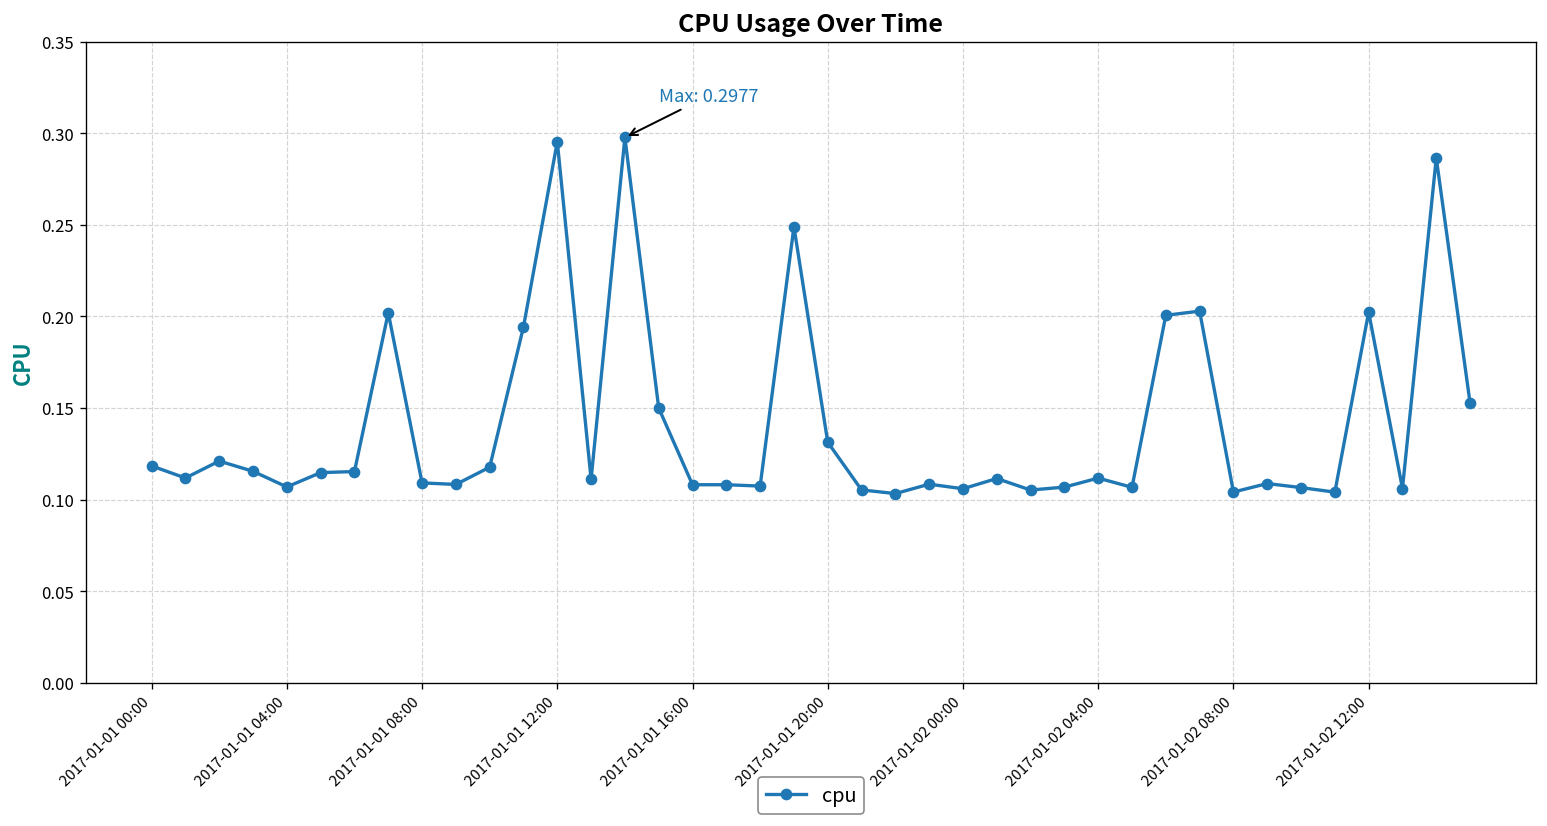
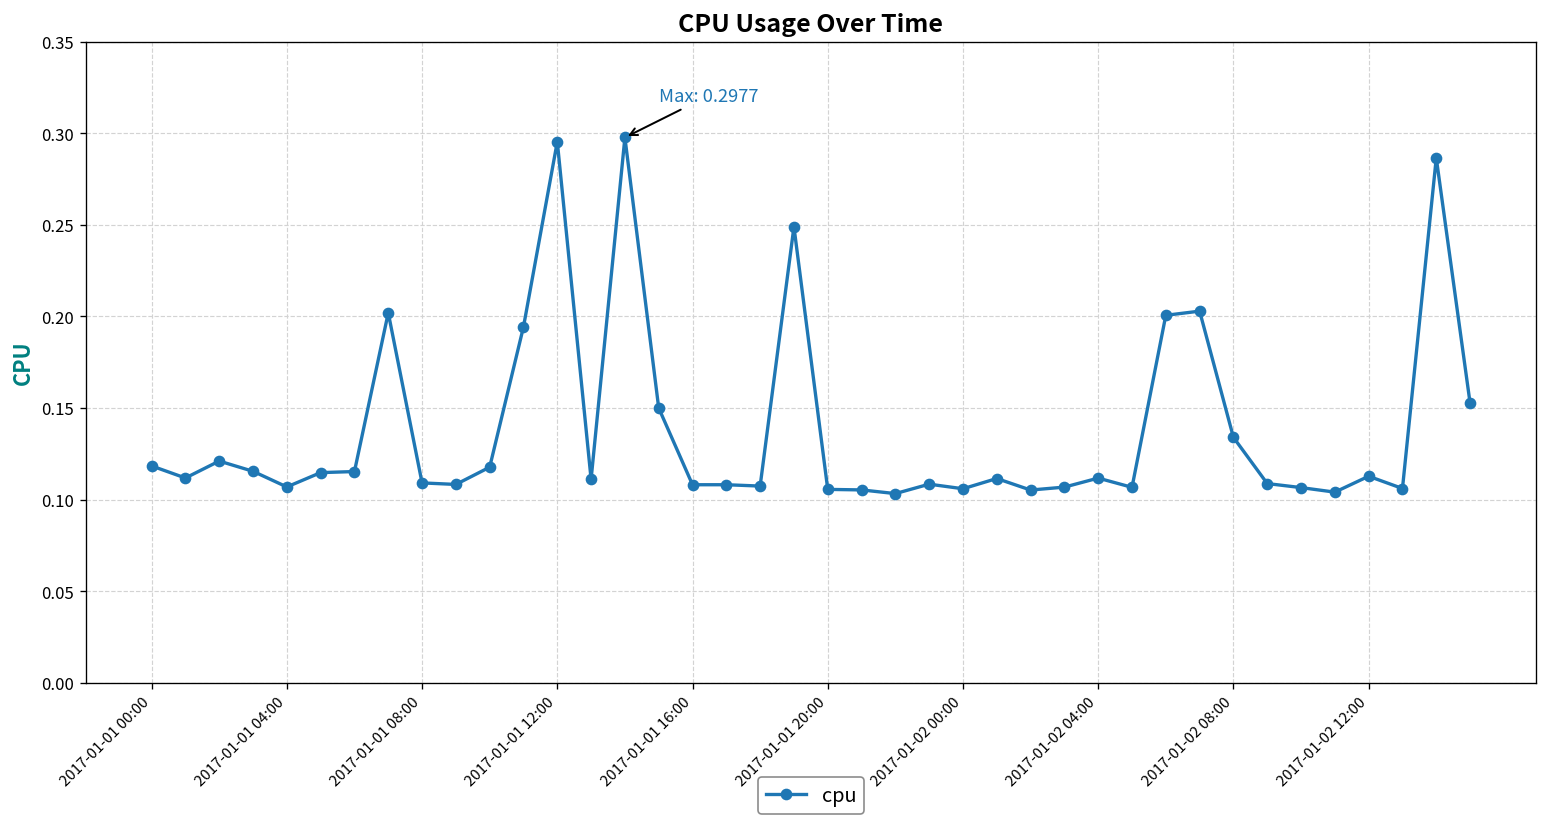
  {
    "2017-01-01 00:00": 0.118,
    "2017-01-01 04:00": 0.107,
    "2017-01-01 08:00": 0.109,
    "2017-01-01 12:00": 0.295,
    "2017-01-01 16:00": 0.108,
-   "2017-01-01 20:00": 0.131,
+   "2017-01-01 20:00": 0.106,
    "2017-01-02 00:00": 0.106,
    "2017-01-02 04:00": 0.112,
-   "2017-01-02 08:00": 0.104,
-   "2017-01-02 12:00": 0.202
+   "2017-01-02 08:00": 0.134,
+   "2017-01-02 12:00": 0.113
  }
